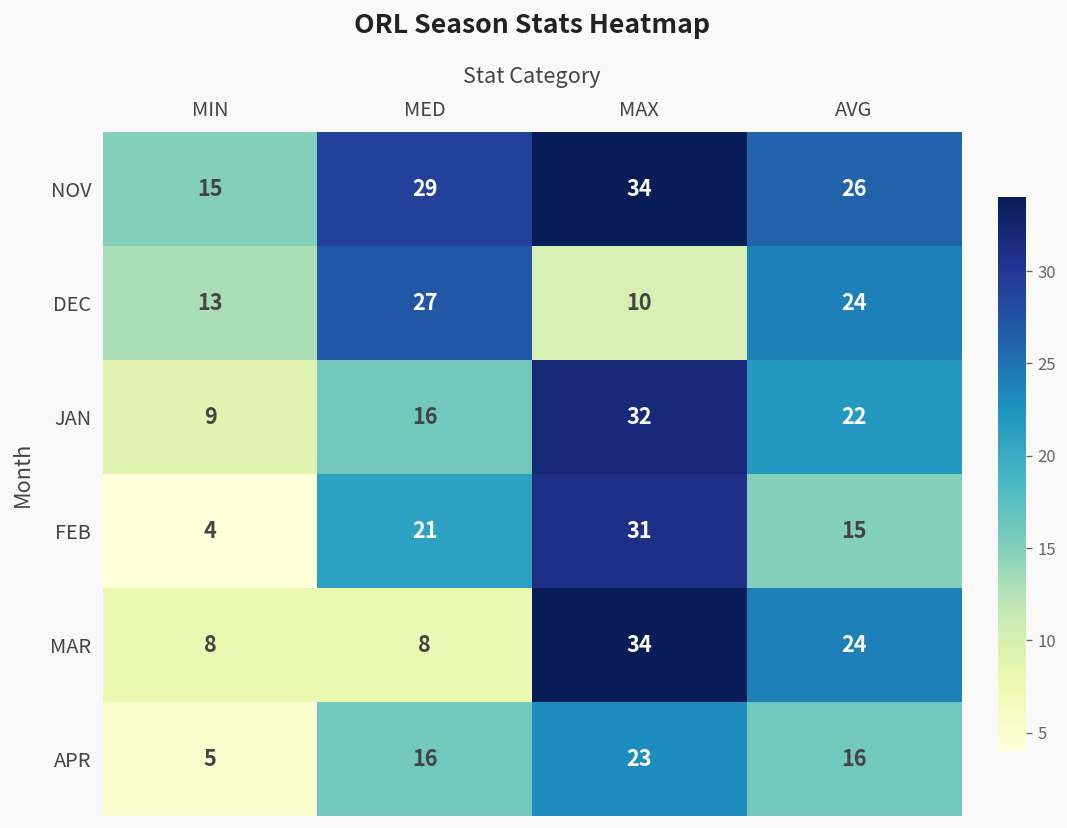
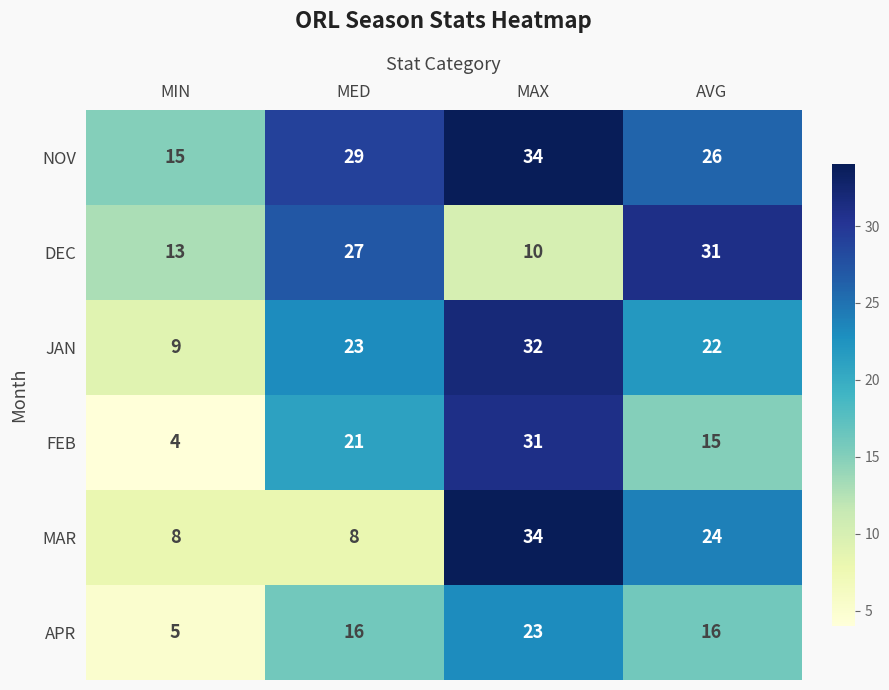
  {
    "NOV": {
      "MIN": 15,
      "MED": 29,
      "MAX": 34,
      "AVG": 26
    },
    "DEC": {
      "MIN": 13,
      "MED": 27,
      "MAX": 10,
-     "AVG": 24
+     "AVG": 31
    },
    "JAN": {
      "MIN": 9,
-     "MED": 16,
+     "MED": 23,
      "MAX": 32,
      "AVG": 22
    },
    "FEB": {
      "MIN": 4,
      "MED": 21,
      "MAX": 31,
      "AVG": 15
    },
    "MAR": {
      "MIN": 8,
      "MED": 8,
      "MAX": 34,
      "AVG": 24
    },
    "APR": {
      "MIN": 5,
      "MED": 16,
      "MAX": 23,
      "AVG": 16
    }
  }
